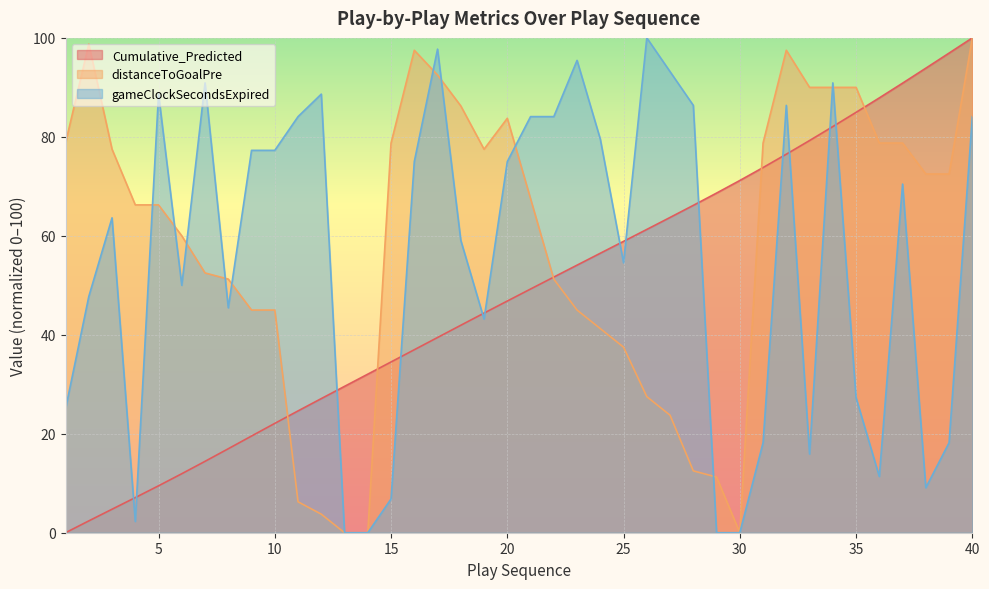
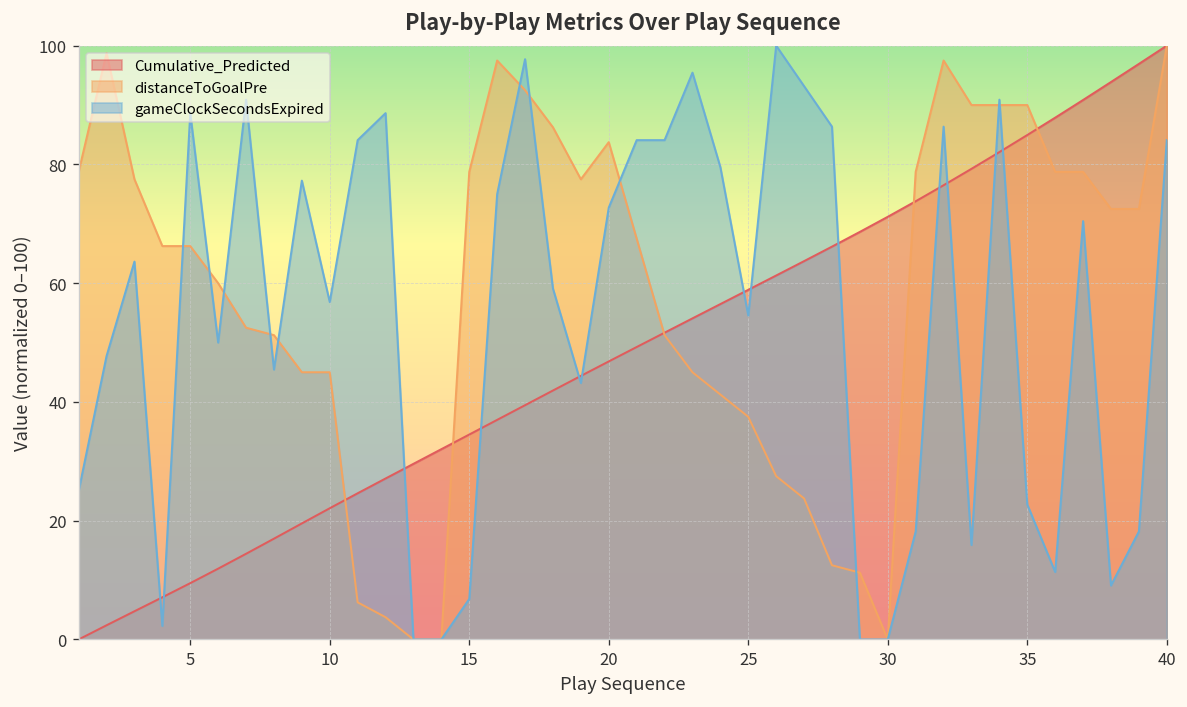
  {
    "gameClockSecondsExpired": {
-     "10": 77,
+     "10": 57,
      "15": 7,
-     "20": 75,
+     "20": 73,
      "25": 55,
-     "35": 27,
+     "35": 23,
      "40": 84
    }
  }
